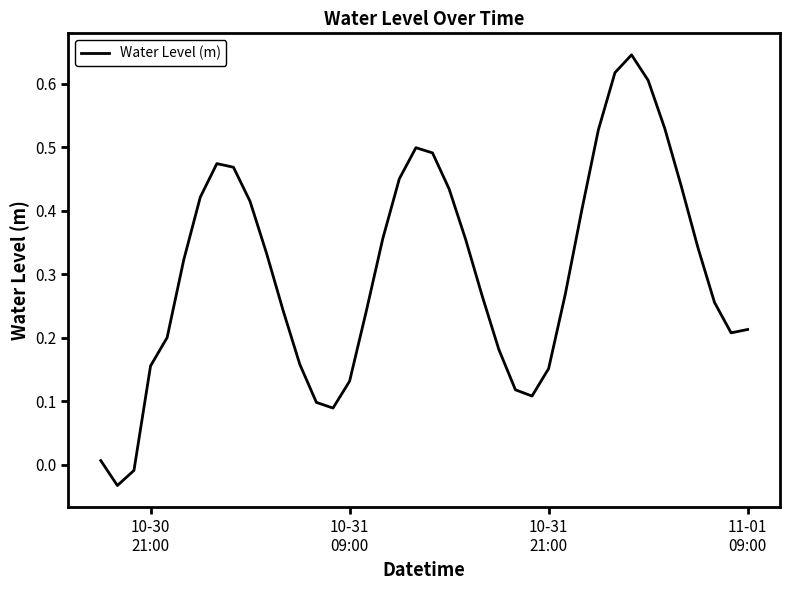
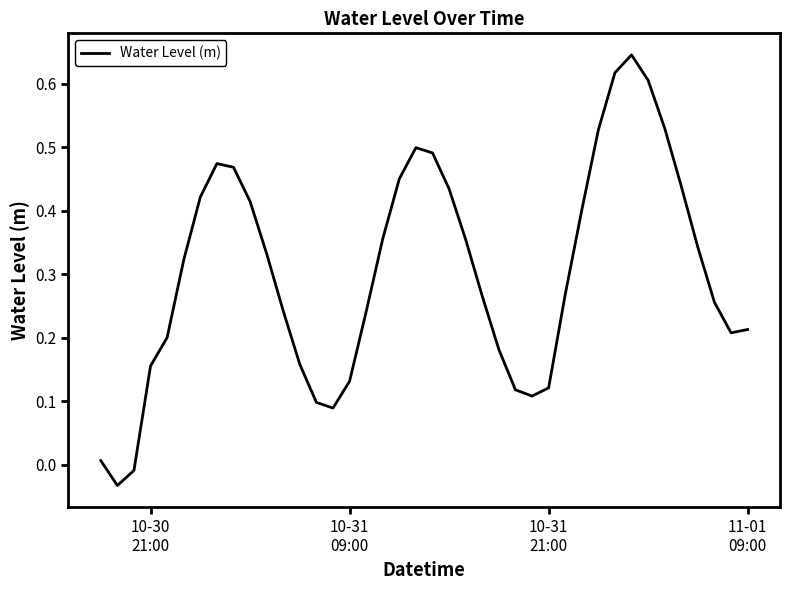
  {
    "10-30 21:00": 0.16,
    "10-31 09:00": 0.13,
-   "10-31 21:00": 0.15,
+   "10-31 21:00": 0.12,
    "11-01 09:00": 0.21
  }
